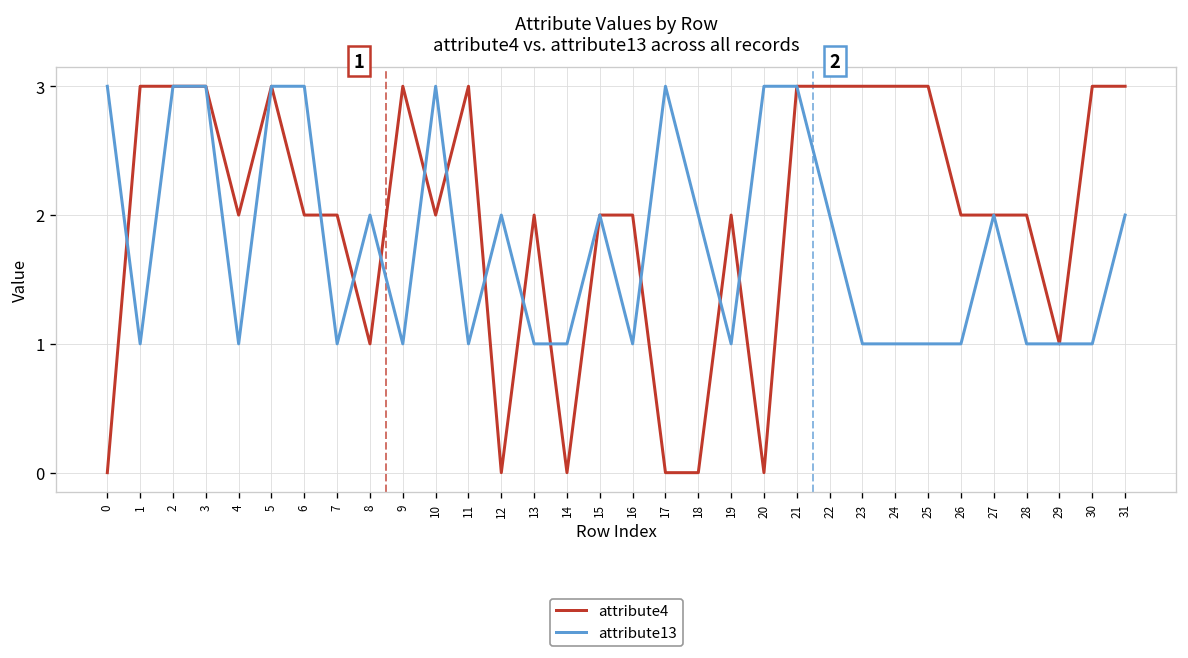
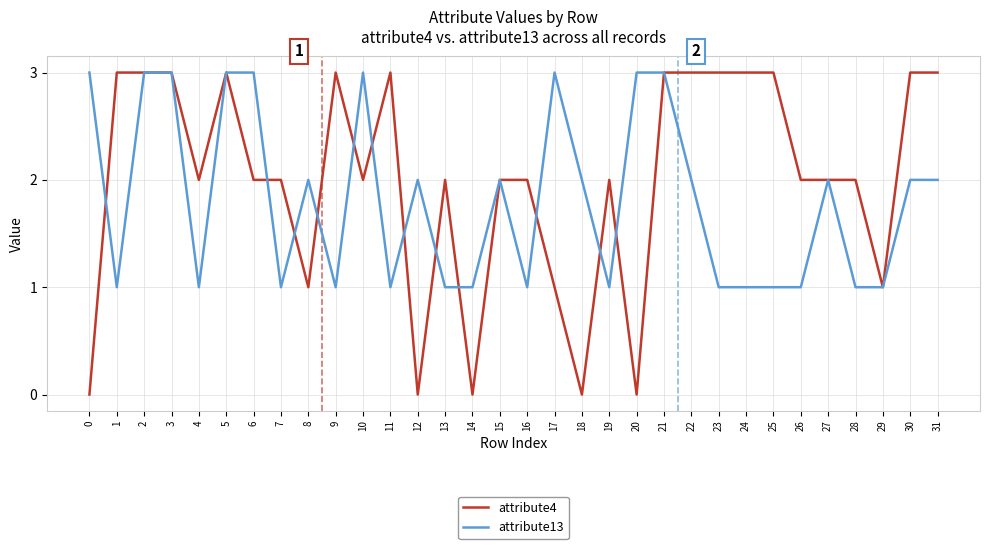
  {
    "attribute4": {
      "0": 0,
      "1": 3,
      "4": 2,
      "6": 2,
      "7": 2,
      "8": 1,
      "9": 3,
      "10": 2,
      "11": 3,
      "12": 0,
      "13": 2,
      "14": 0,
      "16": 2,
-     "17": 0,
+     "17": 1,
      "18": 0,
      "19": 2,
      "20": 0,
      "23": 3,
      "24": 3,
      "25": 3,
      "26": 2,
      "28": 2,
      "30": 3,
      "31": 3
    },
    "attribute13": {
      "0": 3,
      "1": 1,
      "4": 1,
      "6": 3,
      "7": 1,
      "8": 2,
      "9": 1,
      "10": 3,
      "11": 1,
      "12": 2,
      "13": 1,
      "14": 1,
      "16": 1,
      "17": 3,
      "18": 2,
      "19": 1,
      "20": 3,
      "22": 2,
      "23": 1,
      "24": 1,
      "25": 1,
      "26": 1,
      "28": 1,
-     "30": 1,
+     "30": 2,
      "31": 2
    }
  }
